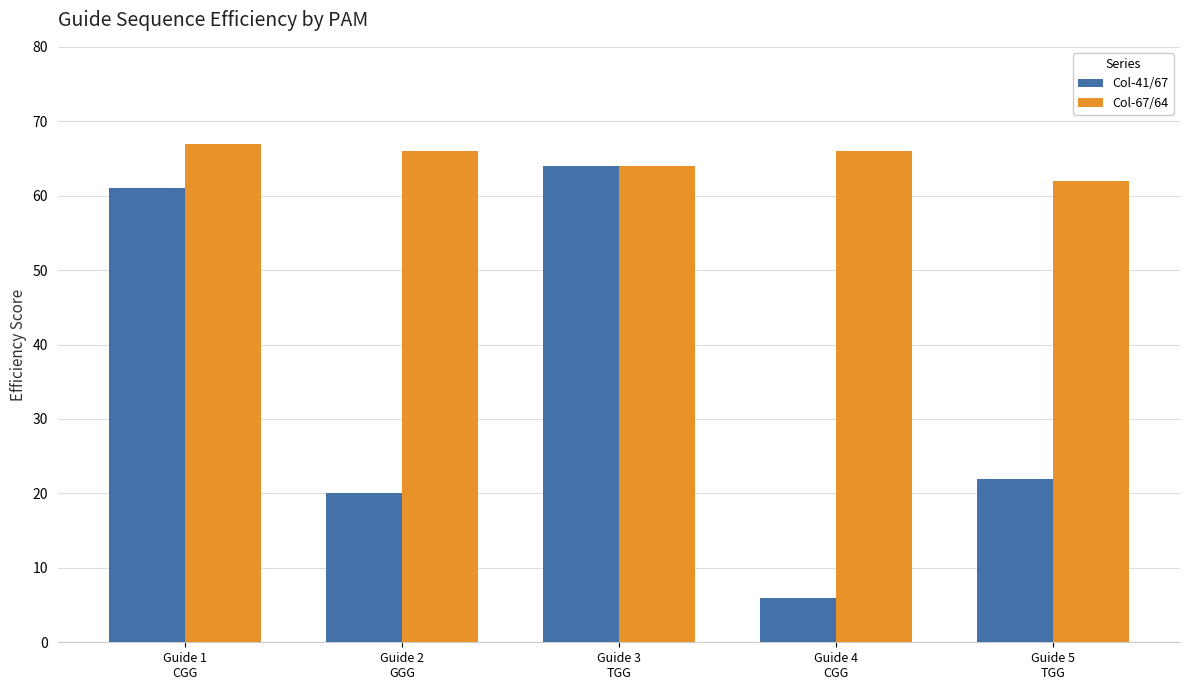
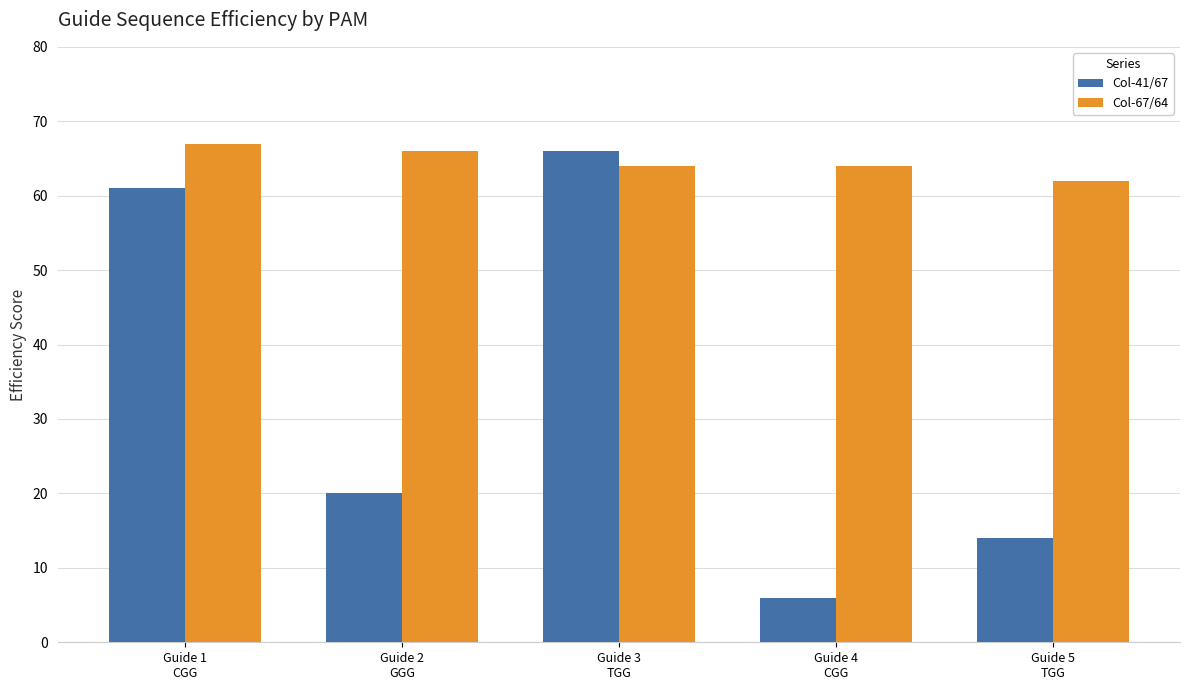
  {
    "Col-41/67": {
      "Guide 1 CGG": 61,
      "Guide 2 GGG": 20,
-     "Guide 3 TGG": 64,
+     "Guide 3 TGG": 66,
      "Guide 4 CGG": 6,
-     "Guide 5 TGG": 22
+     "Guide 5 TGG": 14
    },
    "Col-67/64": {
      "Guide 1 CGG": 67,
      "Guide 2 GGG": 66,
      "Guide 3 TGG": 64,
-     "Guide 4 CGG": 66,
+     "Guide 4 CGG": 64,
      "Guide 5 TGG": 62
    }
  }
